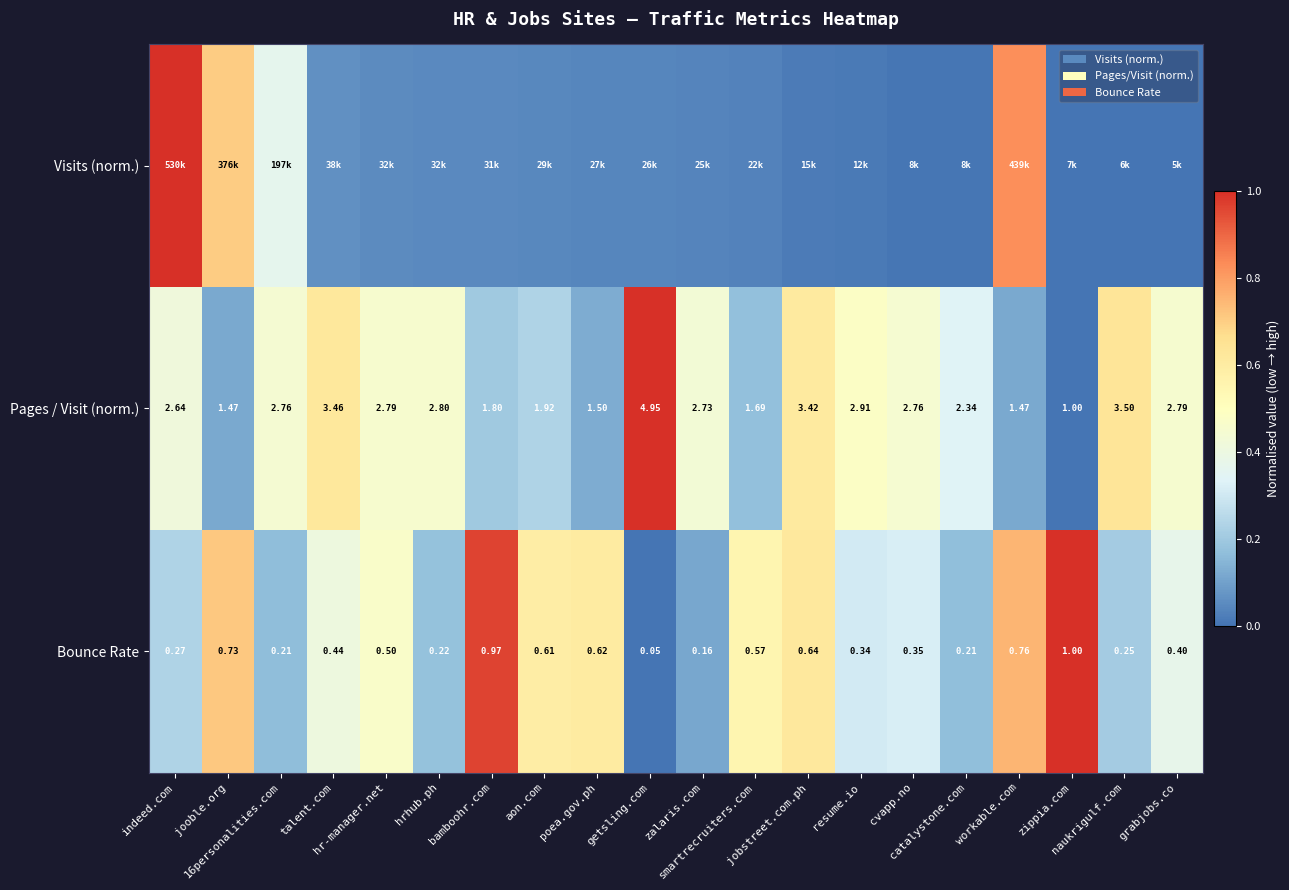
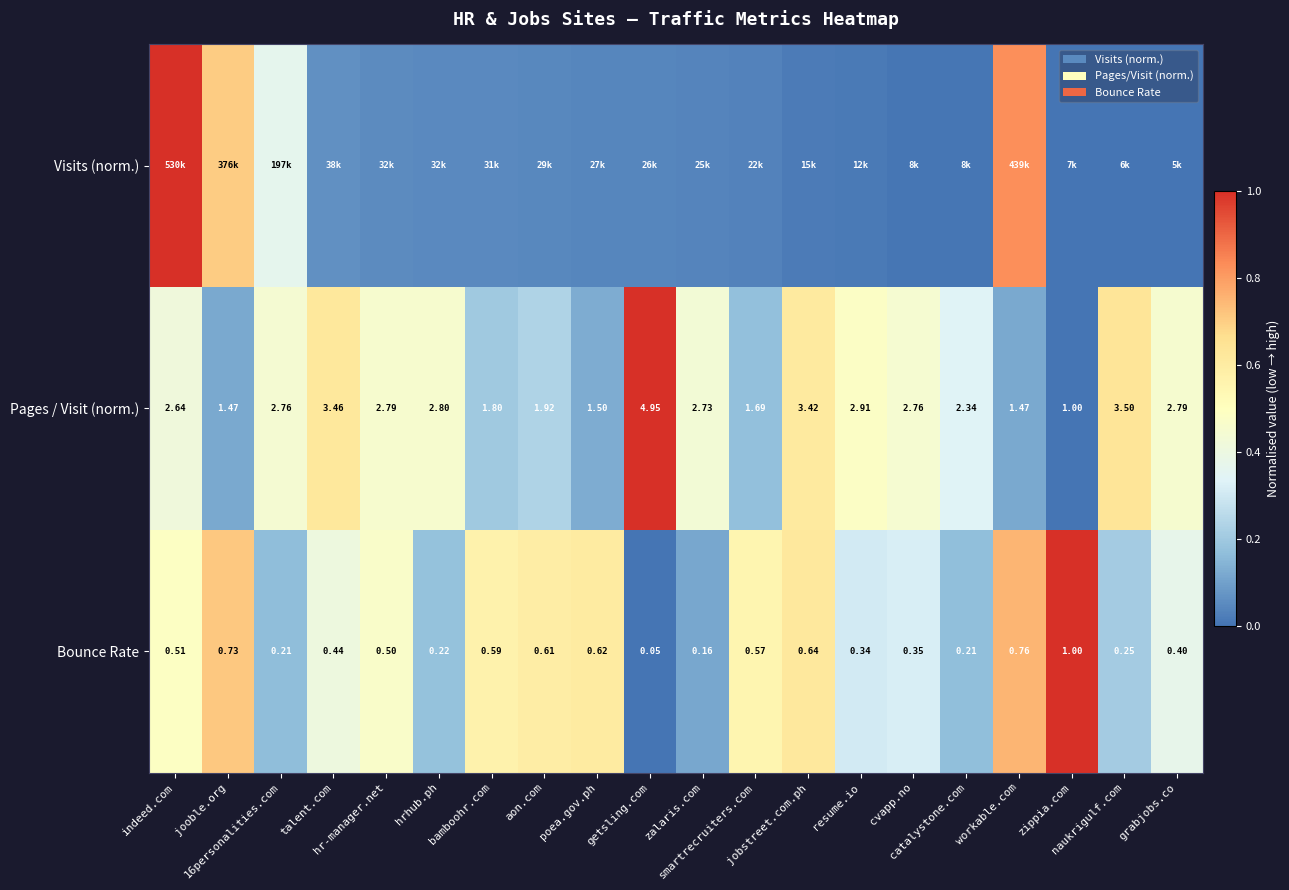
  {
    "Visits (norm.)": {
      "indeed.com": "530k",
      "jooble.org": "376k",
      "16personalities.com": "197k",
      "talent.com": "38k",
      "hr-manager.net": "32k",
      "hrhub.ph": "32k",
      "bamboohr.com": "31k",
      "aon.com": "29k",
      "poea.gov.ph": "27k",
      "getsling.com": "26k",
      "zalaris.com": "25k",
      "smartrecruiters.com": "22k",
      "jobstreet.com.ph": "15k",
      "resume.io": "12k",
      "cvapp.no": "8k",
      "catalystone.com": "8k",
      "workable.com": "439k",
      "zippia.com": "7k",
      "naukrigulf.com": "6k",
      "grabjobs.co": "5k"
    },
    "Pages / Visit (norm.)": {
      "indeed.com": "2.64",
      "jooble.org": "1.47",
      "16personalities.com": "2.76",
      "talent.com": "3.46",
      "hr-manager.net": "2.79",
      "hrhub.ph": "2.80",
      "bamboohr.com": "1.80",
      "aon.com": "1.92",
      "poea.gov.ph": "1.50",
      "getsling.com": "4.95",
      "zalaris.com": "2.73",
      "smartrecruiters.com": "1.69",
      "jobstreet.com.ph": "3.42",
      "resume.io": "2.91",
      "cvapp.no": "2.76",
      "catalystone.com": "2.34",
      "workable.com": "1.47",
      "zippia.com": "1.00",
      "naukrigulf.com": "3.50",
      "grabjobs.co": "2.79"
    },
    "Bounce Rate": {
-     "indeed.com": "0.27",
+     "indeed.com": "0.51",
      "jooble.org": "0.73",
      "16personalities.com": "0.21",
      "talent.com": "0.44",
      "hr-manager.net": "0.50",
      "hrhub.ph": "0.22",
-     "bamboohr.com": "0.97",
+     "bamboohr.com": "0.59",
      "aon.com": "0.61",
      "poea.gov.ph": "0.62",
      "getsling.com": "0.05",
      "zalaris.com": "0.16",
      "smartrecruiters.com": "0.57",
      "jobstreet.com.ph": "0.64",
      "resume.io": "0.34",
      "cvapp.no": "0.35",
      "catalystone.com": "0.21",
      "workable.com": "0.76",
      "zippia.com": "1.00",
      "naukrigulf.com": "0.25",
      "grabjobs.co": "0.40"
    }
  }
